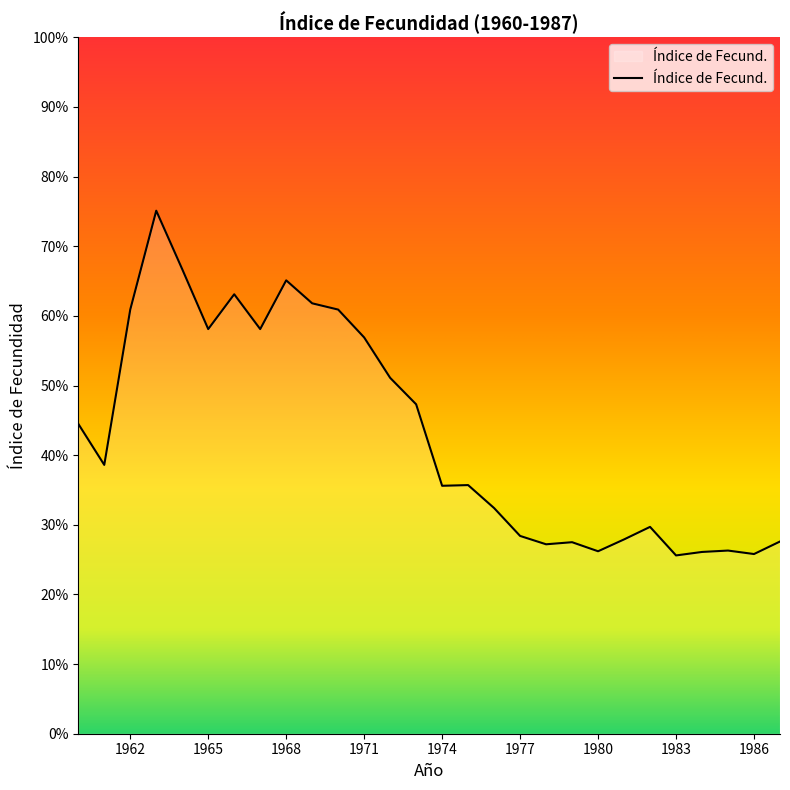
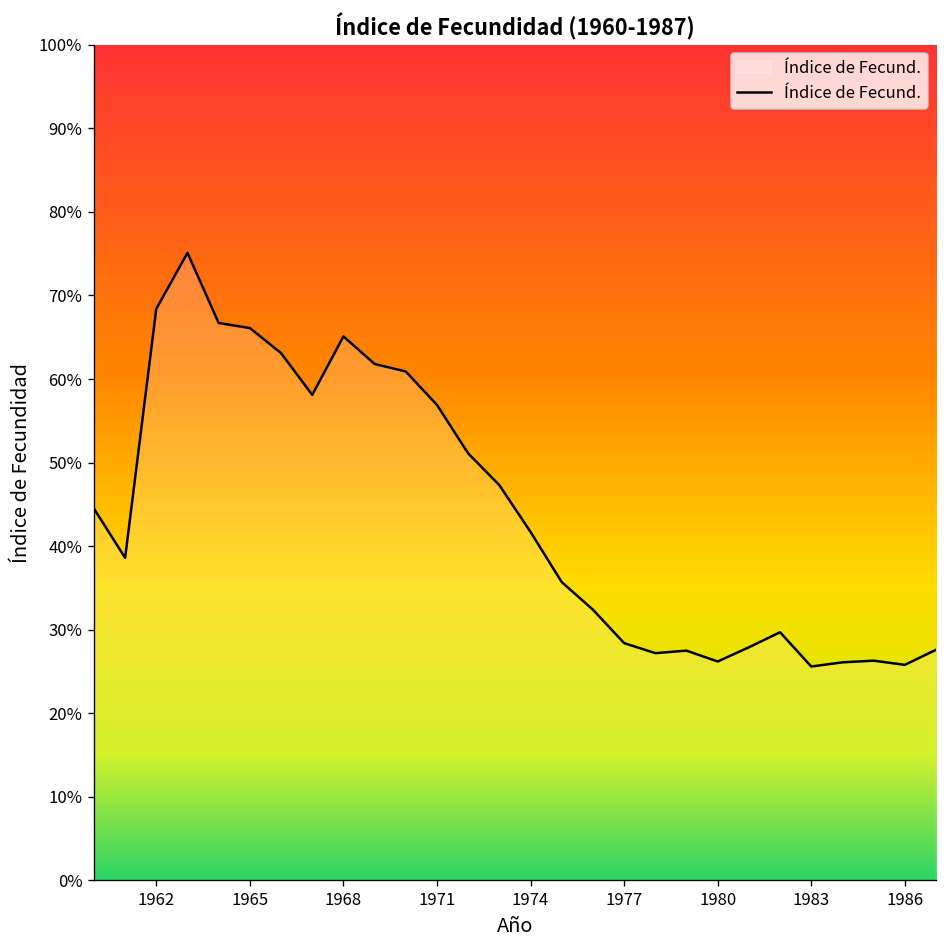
  {
-   "1962": "61%",
-   "1965": "58%",
+   "1962": "68%",
+   "1965": "66%",
    "1968": "65%",
    "1971": "57%",
-   "1974": "36%",
+   "1974": "42%",
    "1977": "28%",
    "1980": "26%",
    "1983": "26%",
    "1986": "26%"
  }
